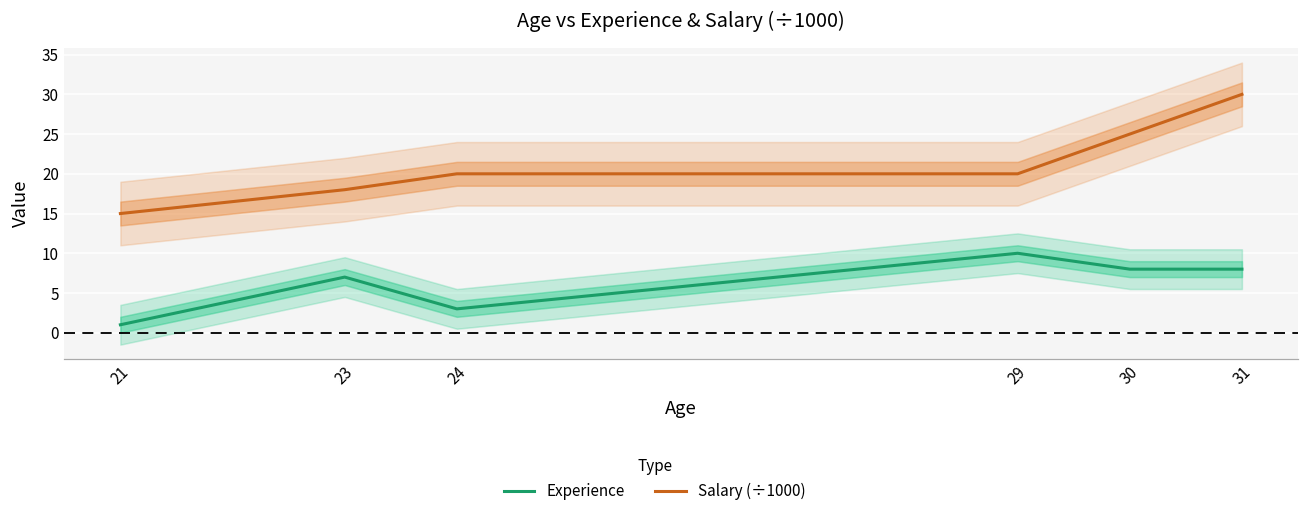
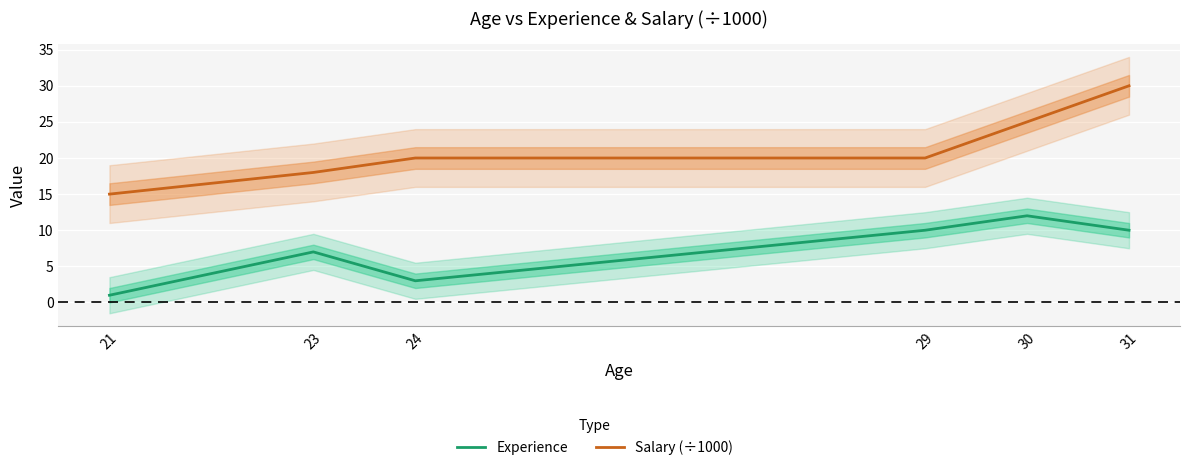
  {
    "Experience": {
      "21": 1,
      "23": 7,
      "24": 3,
      "29": 10,
-     "30": 8,
-     "31": 8
+     "30": 12,
+     "31": 10
    }
  }
